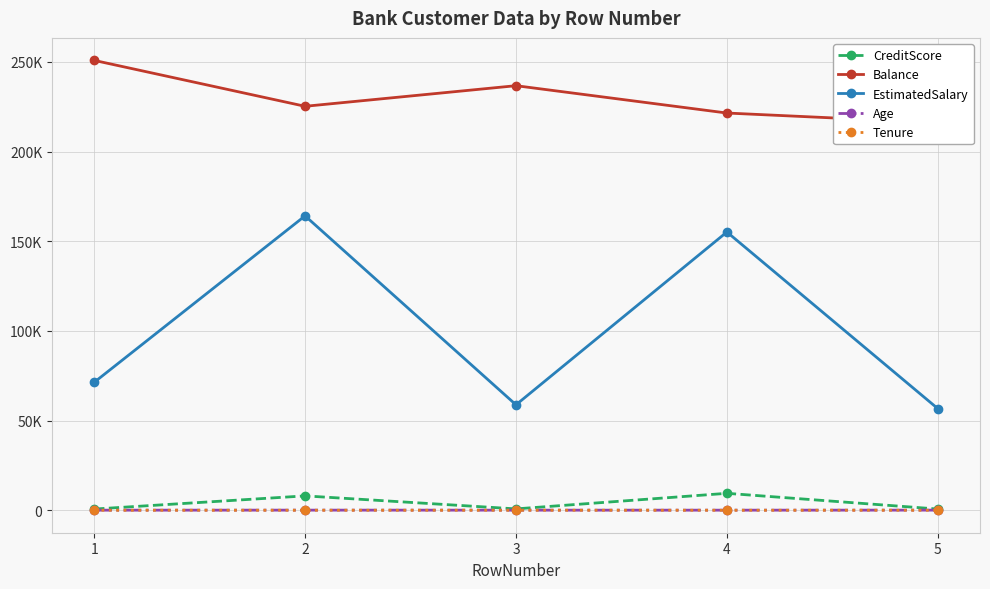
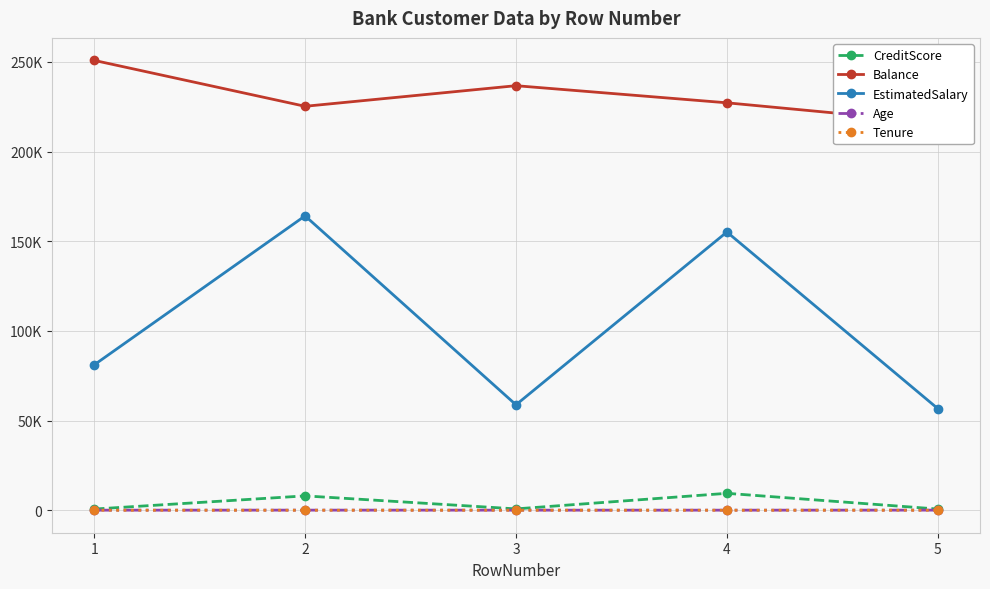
  {
    "CreditScore": {
      "2": 8000,
      "4": 9000
    },
    "Balance": {
      "1": 251000,
      "2": 225000,
      "3": 237000,
-     "4": 222000
+     "4": 227000
    },
    "EstimatedSalary": {
-     "1": 71000,
+     "1": 81000,
      "2": 164000,
      "3": 59000,
      "4": 155000,
      "5": 57000
    },
    "Tenure": {
      "2": 0,
      "4": 0
    }
  }
